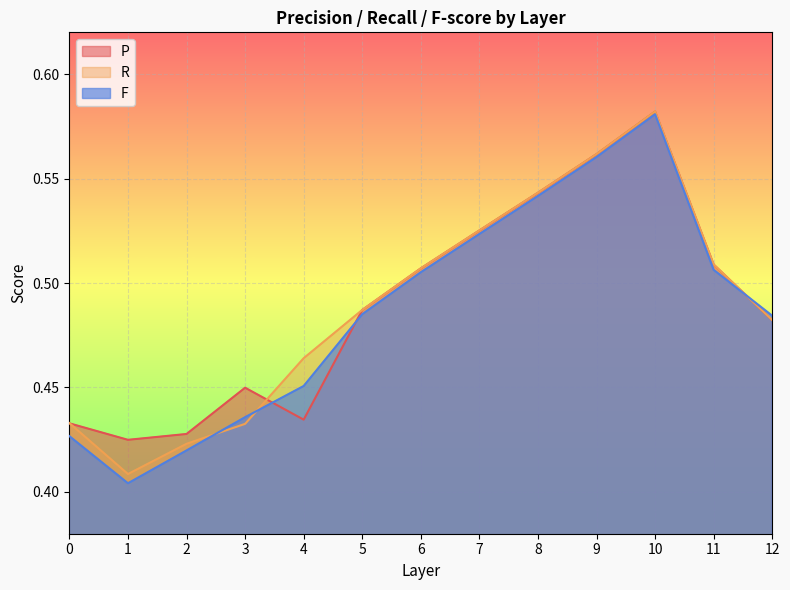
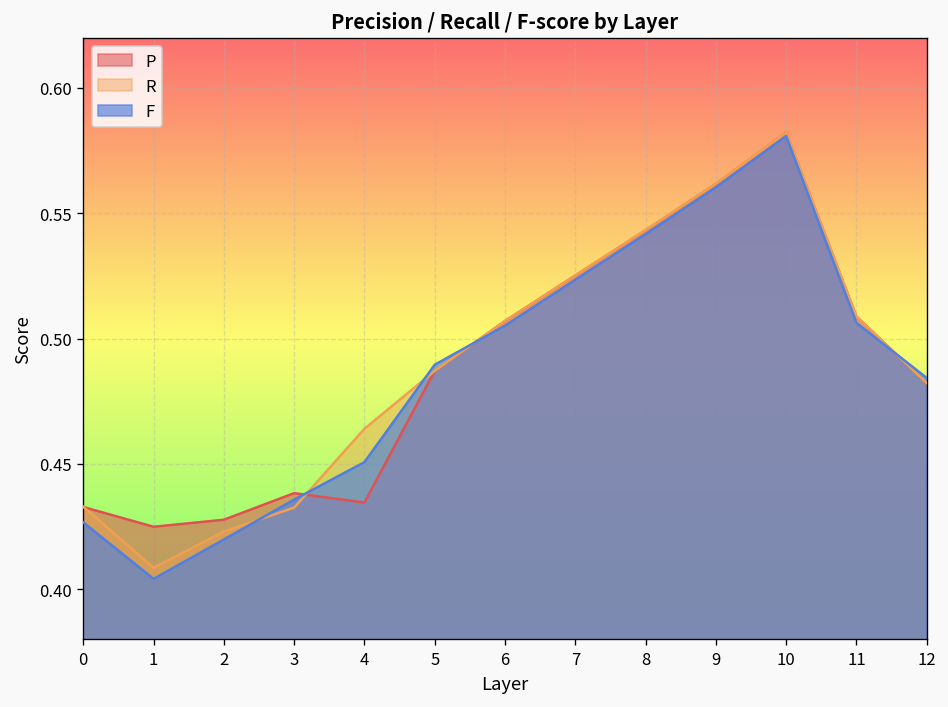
  {
    "P": {
      "1": 0.425,
      "2": 0.428,
-     "3": 0.450,
+     "3": 0.438,
      "4": 0.435
    },
    "R": {
      "1": 0.409,
      "2": 0.423,
      "3": 0.433,
      "4": 0.464
    },
    "F": {
      "0": 0.427,
      "1": 0.404,
      "2": 0.420,
      "3": 0.436,
      "4": 0.451,
-     "5": 0.485,
+     "5": 0.490,
      "6": 0.505,
      "7": 0.523,
      "8": 0.542,
      "9": 0.560,
      "10": 0.581,
      "11": 0.506,
      "12": 0.484
    }
  }
